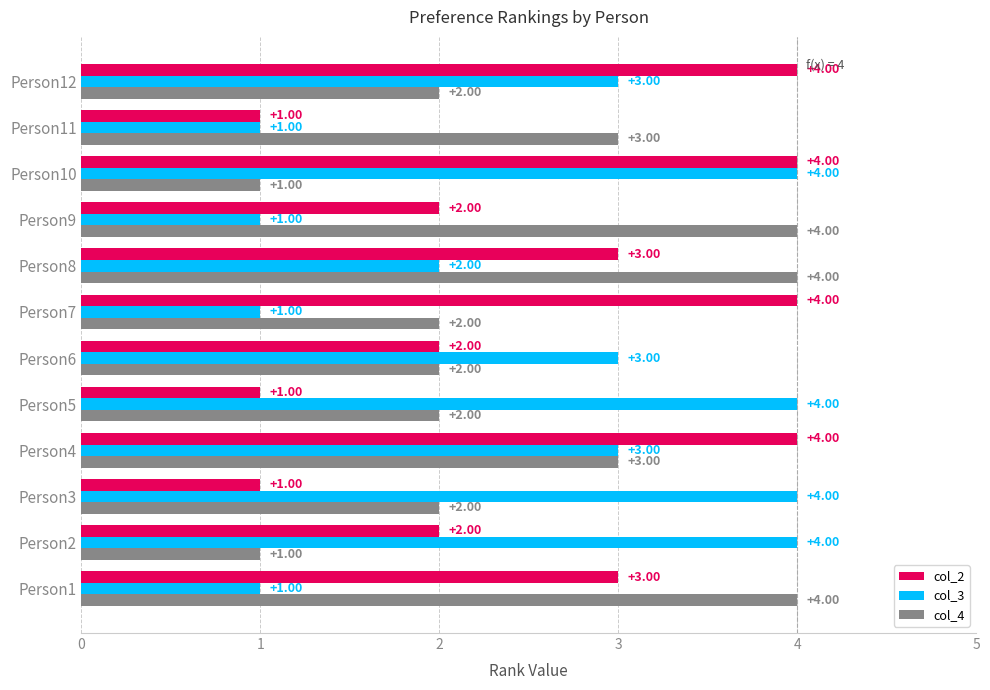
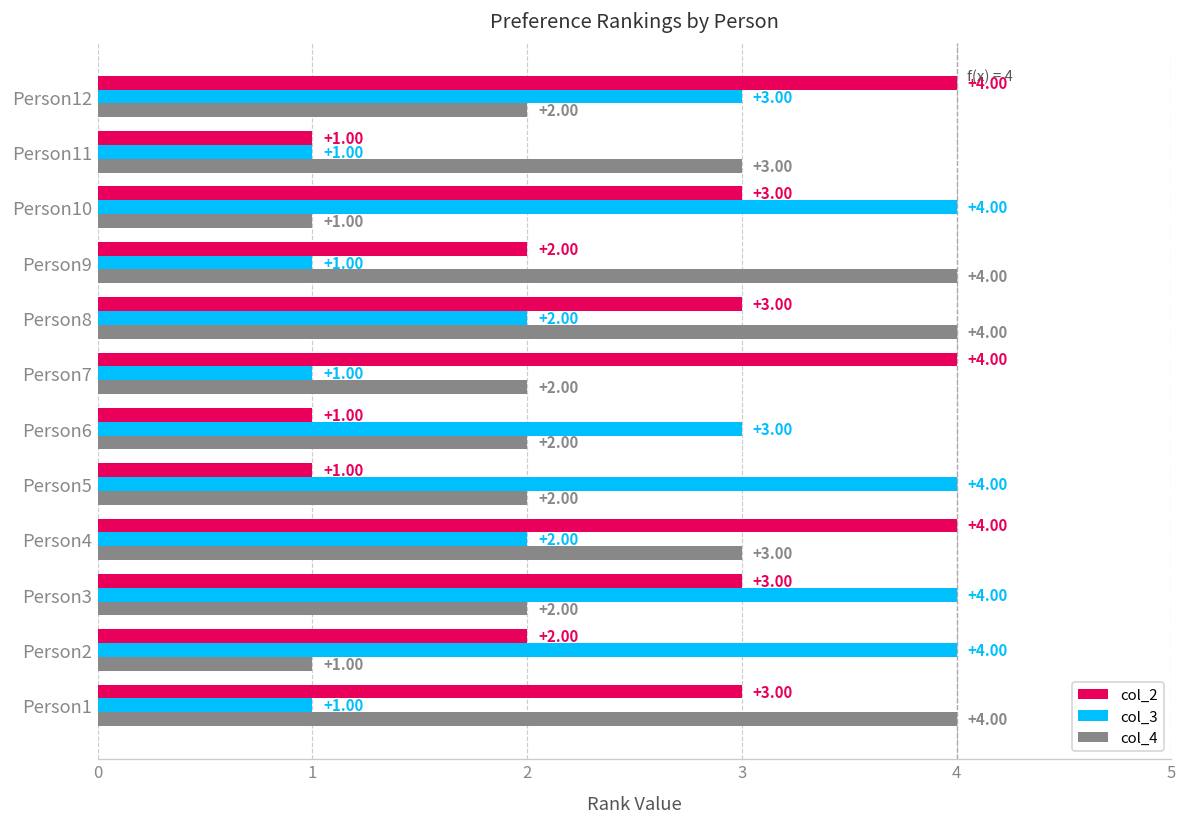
  {
    "col_2": {
      "Person11": "+1.00",
-     "Person10": "+4.00",
+     "Person10": "+3.00",
      "Person9": "+2.00",
      "Person8": "+3.00",
      "Person7": "+4.00",
-     "Person6": "+2.00",
+     "Person6": "+1.00",
      "Person5": "+1.00",
      "Person4": "+4.00",
-     "Person3": "+1.00",
+     "Person3": "+3.00",
      "Person2": "+2.00",
      "Person1": "+3.00"
    },
    "col_3": {
      "Person12": "+3.00",
      "Person11": "+1.00",
      "Person10": "+4.00",
      "Person9": "+1.00",
      "Person8": "+2.00",
      "Person7": "+1.00",
      "Person6": "+3.00",
      "Person5": "+4.00",
-     "Person4": "+3.00",
+     "Person4": "+2.00",
      "Person3": "+4.00",
      "Person2": "+4.00",
      "Person1": "+1.00"
    },
    "col_4": {
      "Person12": "+2.00",
      "Person11": "+3.00",
      "Person10": "+1.00",
      "Person9": "+4.00",
      "Person8": "+4.00",
      "Person7": "+2.00",
      "Person6": "+2.00",
      "Person5": "+2.00",
      "Person4": "+3.00",
      "Person3": "+2.00",
      "Person2": "+1.00",
      "Person1": "+4.00"
    }
  }
